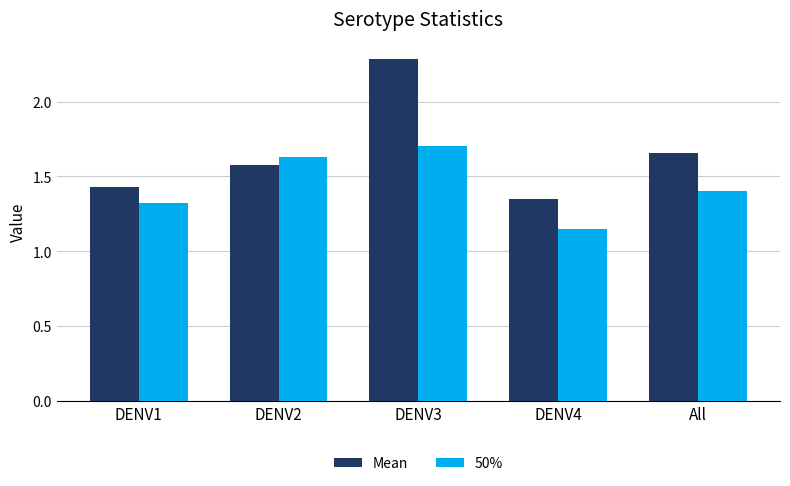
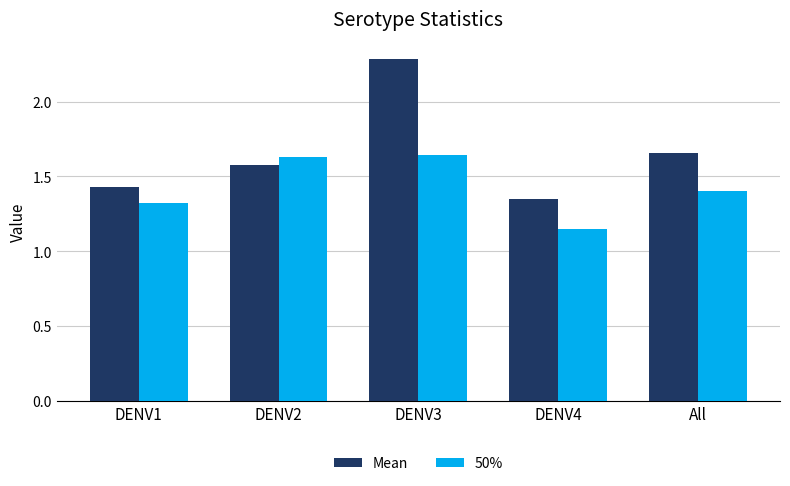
  {
    "Mean": {
      "DENV1": 1.43,
      "DENV2": 1.58,
      "DENV3": 2.29,
      "DENV4": 1.35,
      "All": 1.66
    },
    "50%": {
      "DENV1": 1.32,
      "DENV2": 1.63,
-     "DENV3": 1.70,
+     "DENV3": 1.65,
      "DENV4": 1.15,
      "All": 1.40
    }
  }
